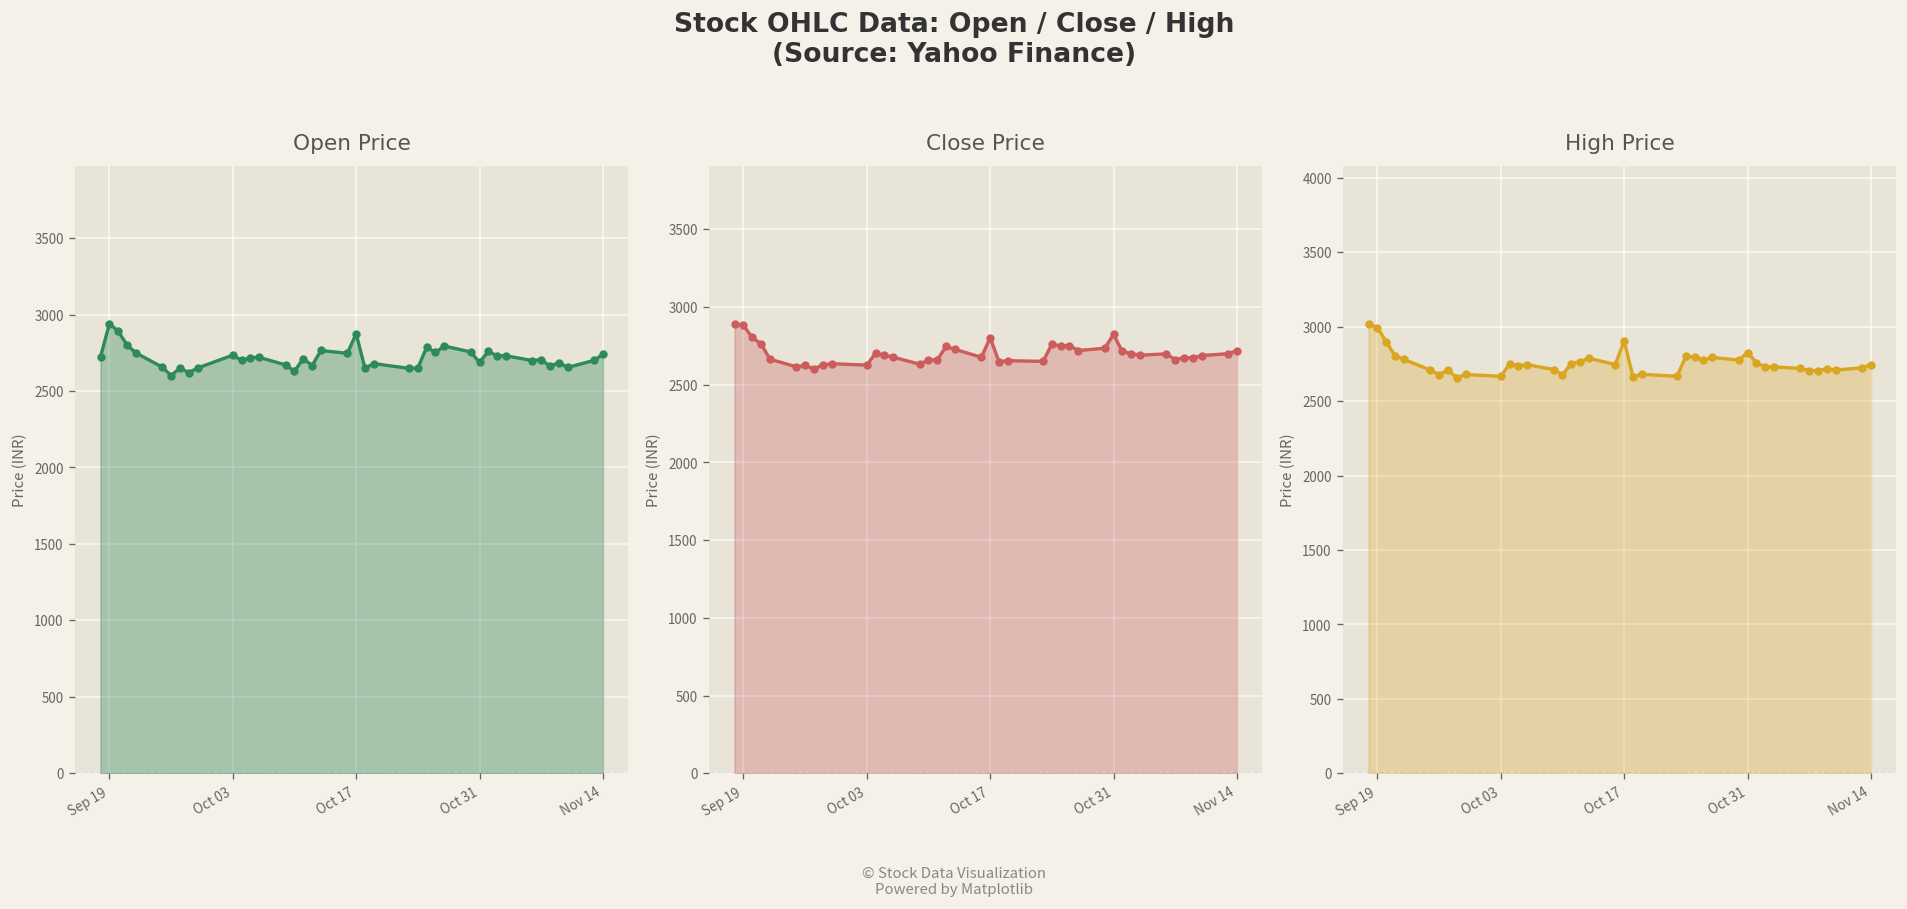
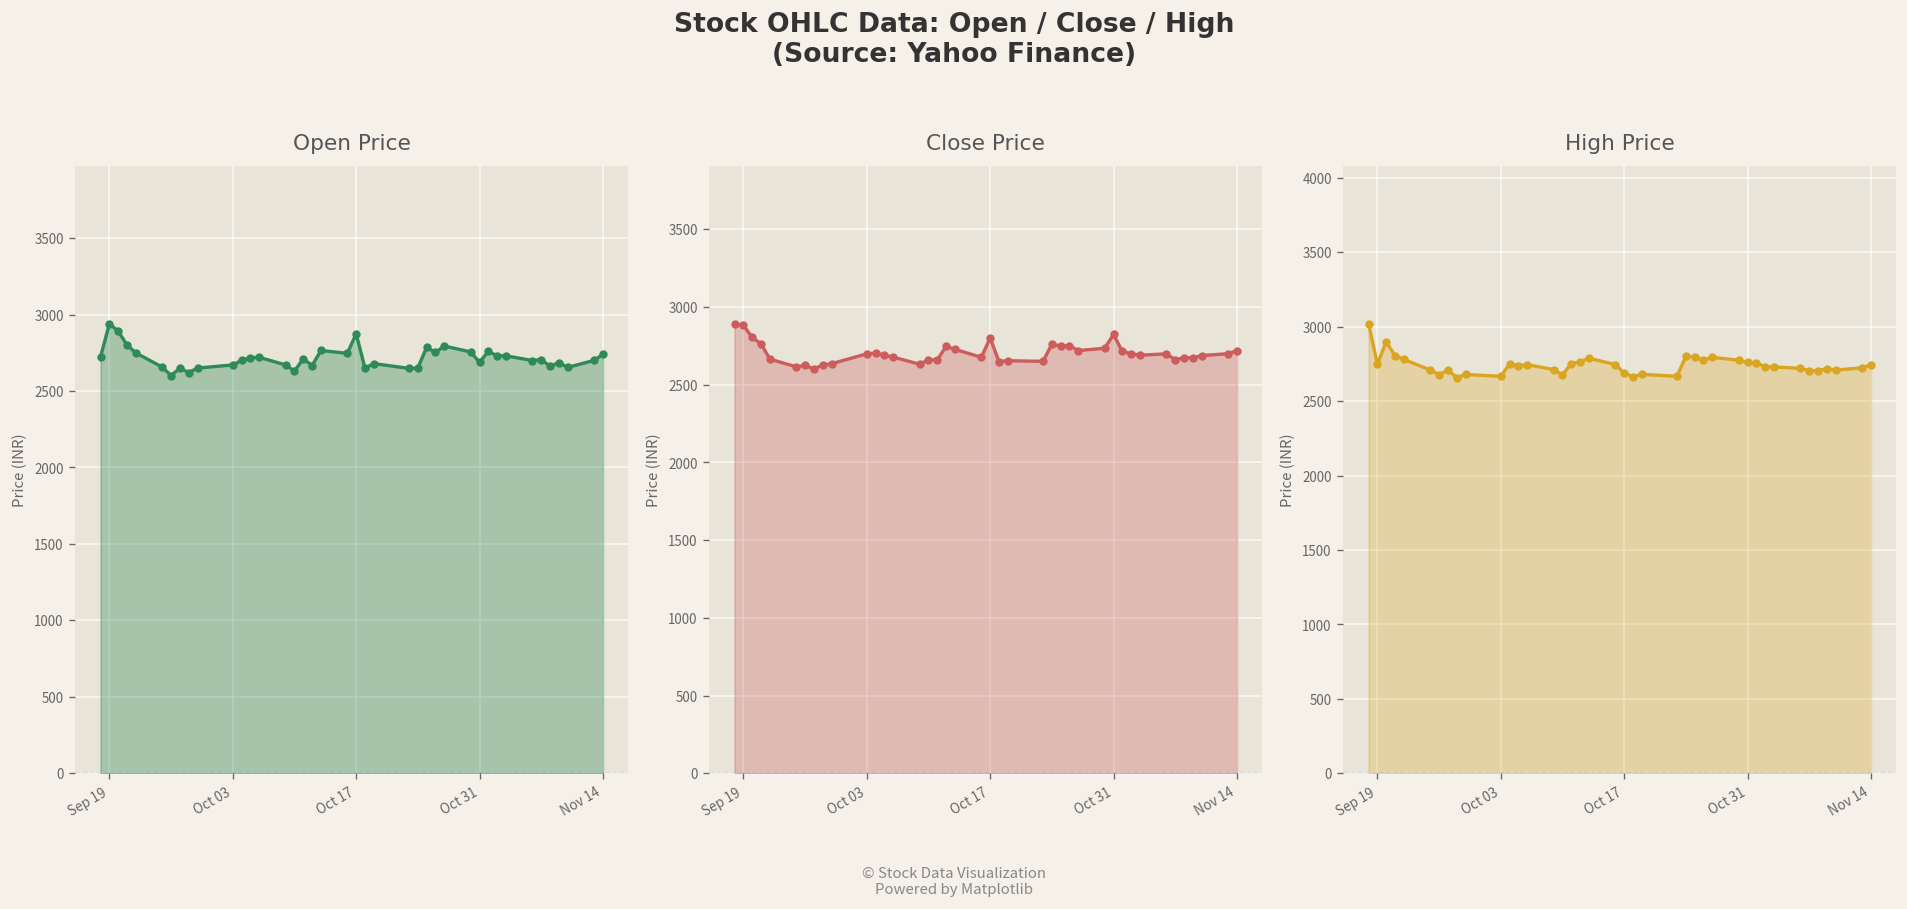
  {
    "Open Price": {
      "Sep 19": 2940,
-     "Oct 03": 2730,
+     "Oct 03": 2670,
      "Oct 17": 2870,
      "Oct 31": 2690,
      "Nov 14": 2740
    },
    "Close Price": {
      "Sep 19": 2880,
-     "Oct 03": 2630,
+     "Oct 03": 2700,
      "Oct 17": 2800,
      "Oct 31": 2820,
      "Nov 14": 2720
    },
    "High Price": {
-     "Sep 19": 2990,
+     "Sep 19": 2750,
      "Oct 03": 2670,
-     "Oct 17": 2900,
-     "Oct 31": 2830,
+     "Oct 17": 2690,
+     "Oct 31": 2760,
      "Nov 14": 2750
    }
  }
